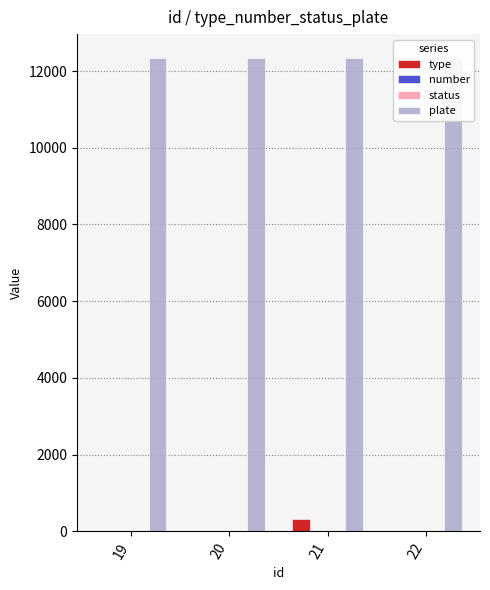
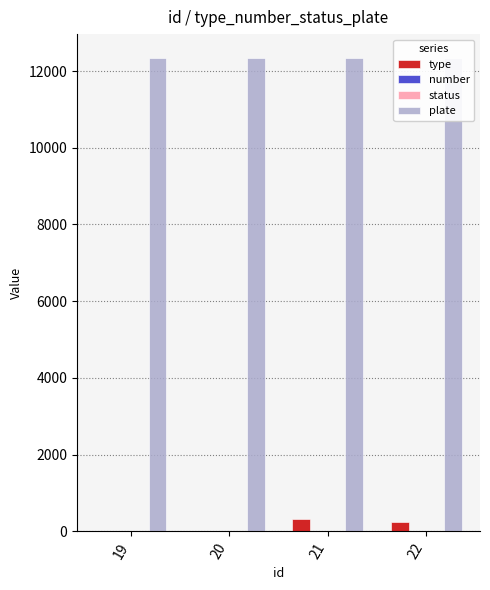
  {
    "type": {
      "19": 0,
      "21": 300,
-     "22": 0
+     "22": 200
    },
    "plate": {
      "19": 12300,
      "20": 12300,
      "21": 12300
    }
  }
